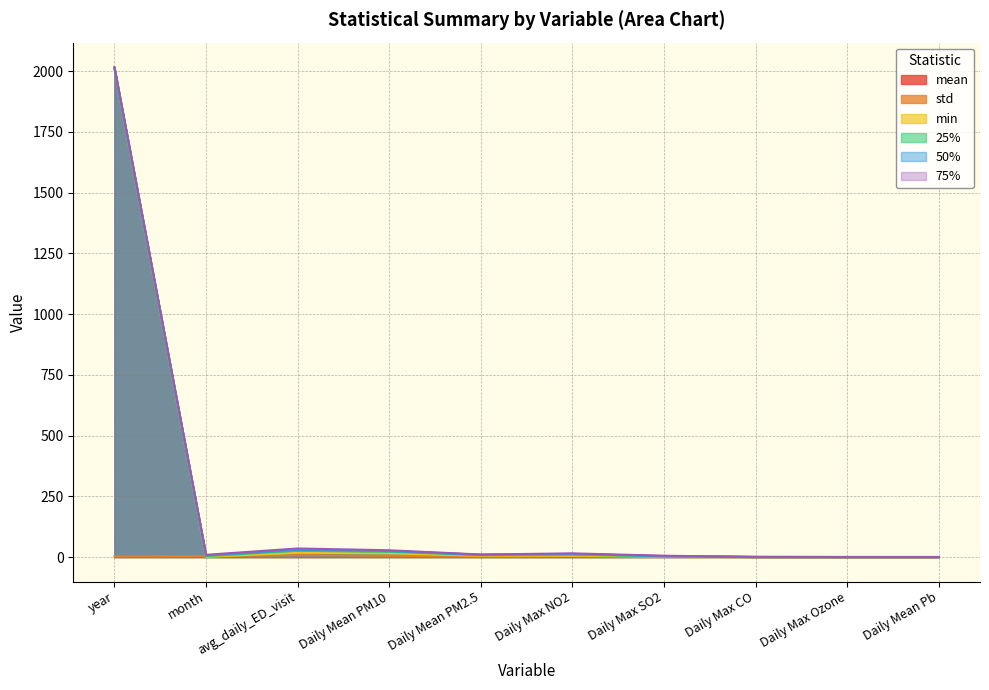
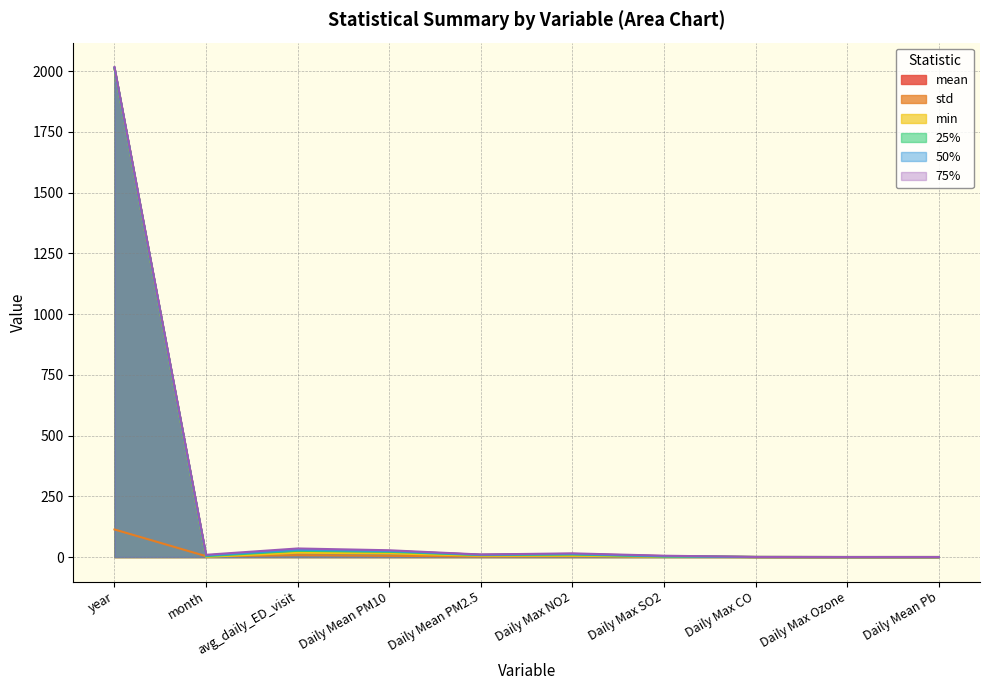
  {
    "std": {
-     "year": 0
+     "year": 110
    }
  }
